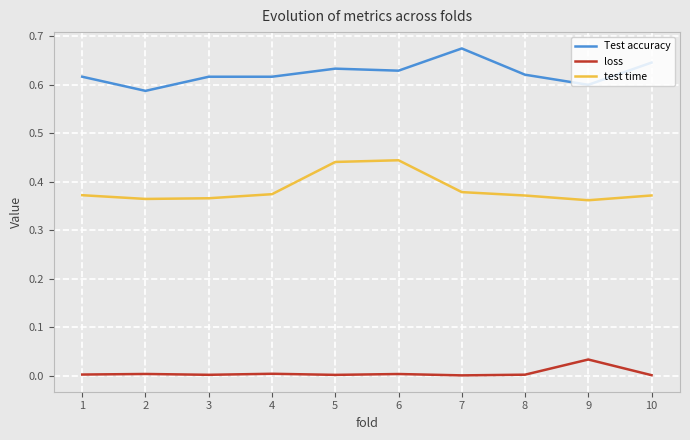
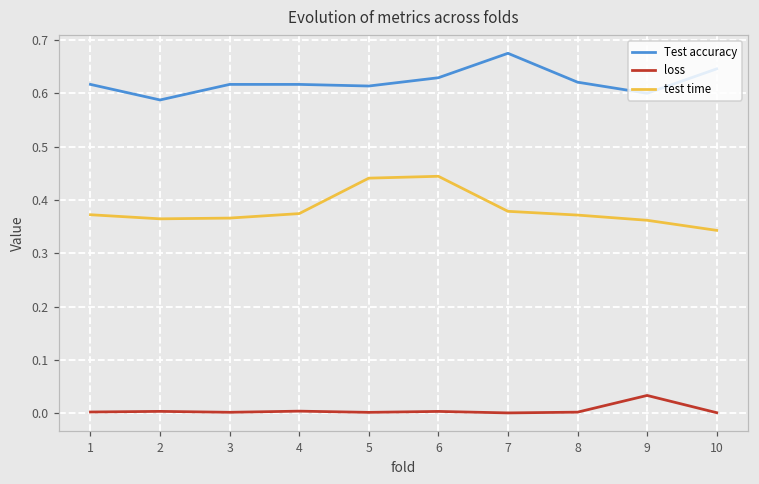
  {
    "Test accuracy": {
      "1": 0.62,
      "2": 0.59,
      "3": 0.62,
      "4": 0.62,
-     "5": 0.63,
+     "5": 0.61,
      "6": 0.63,
      "7": 0.68,
      "8": 0.62
    },
    "loss": {
      "1": 0.00,
      "2": 0.00,
      "3": 0.00,
      "4": 0.00,
      "5": 0.00,
      "6": 0.00,
      "7": 0.00,
      "8": 0.00,
      "9": 0.03,
      "10": 0.00
    },
    "test time": {
      "1": 0.37,
      "2": 0.36,
      "3": 0.37,
      "4": 0.37,
      "5": 0.44,
      "6": 0.44,
      "7": 0.38,
      "8": 0.37,
      "9": 0.36,
-     "10": 0.37
+     "10": 0.34
    }
  }
